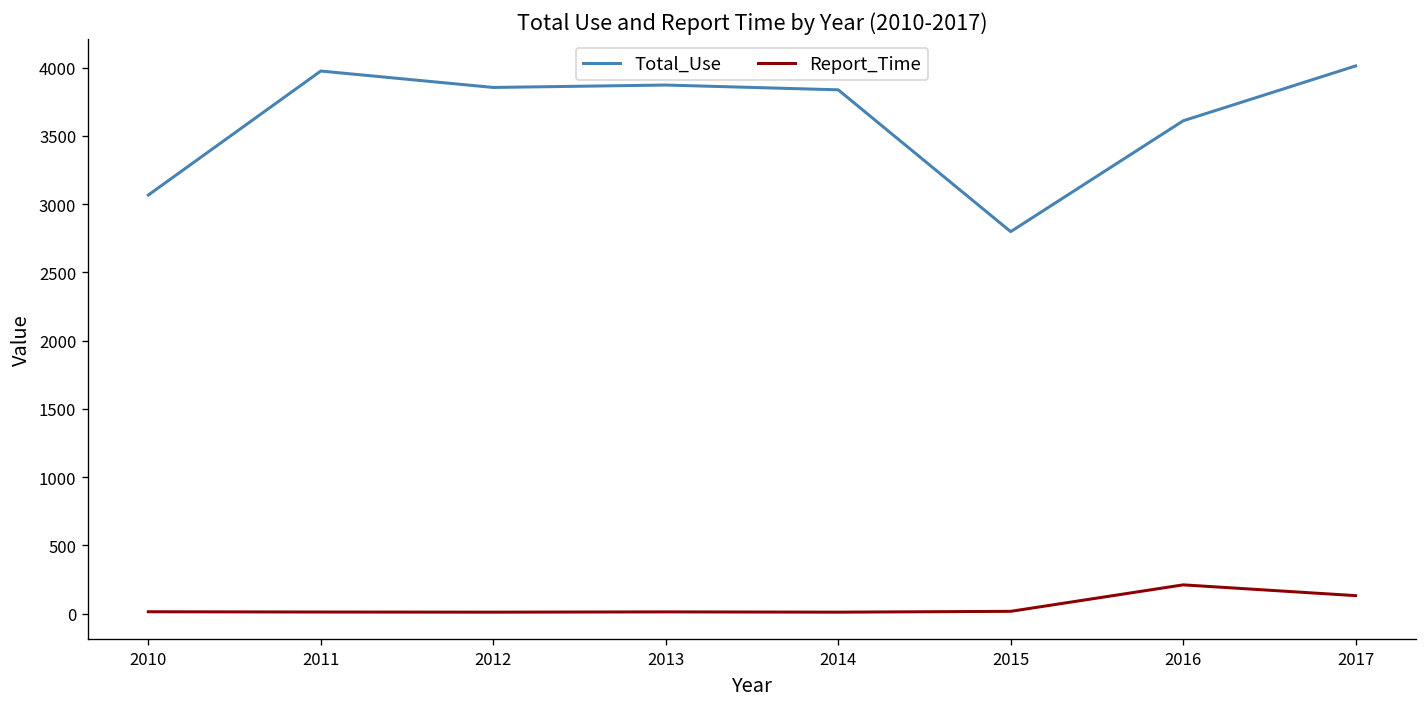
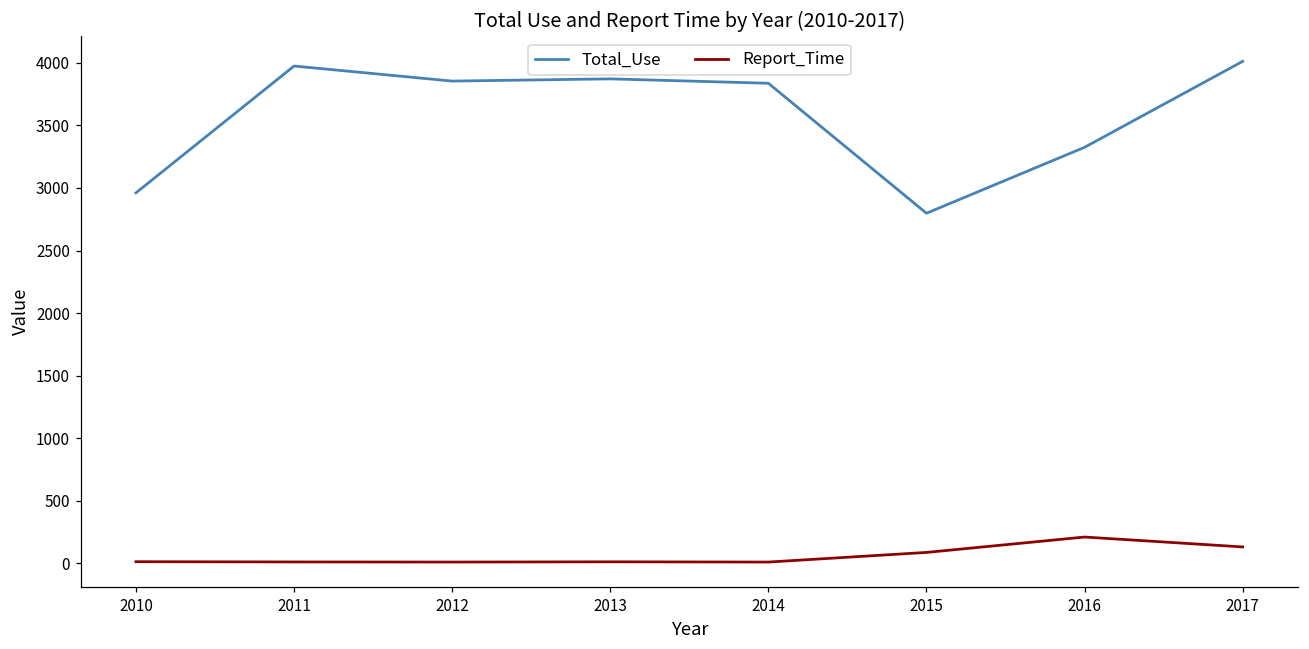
  {
    "Total_Use": {
-     "2010": 3070,
+     "2010": 2960,
      "2011": 3970,
      "2012": 3850,
      "2013": 3870,
      "2014": 3840,
      "2015": 2800,
-     "2016": 3610,
+     "2016": 3330,
      "2017": 4010
    },
    "Report_Time": {
      "2010": 10,
      "2011": 10,
      "2012": 10,
      "2013": 10,
      "2014": 10,
-     "2015": 20,
+     "2015": 90,
      "2016": 210,
      "2017": 130
    }
  }
